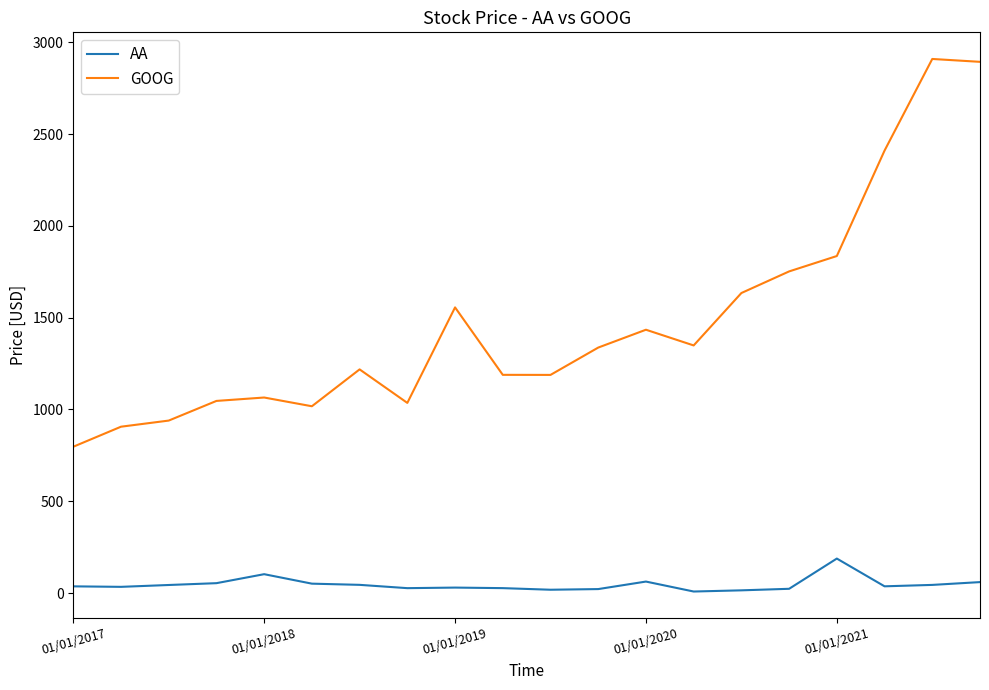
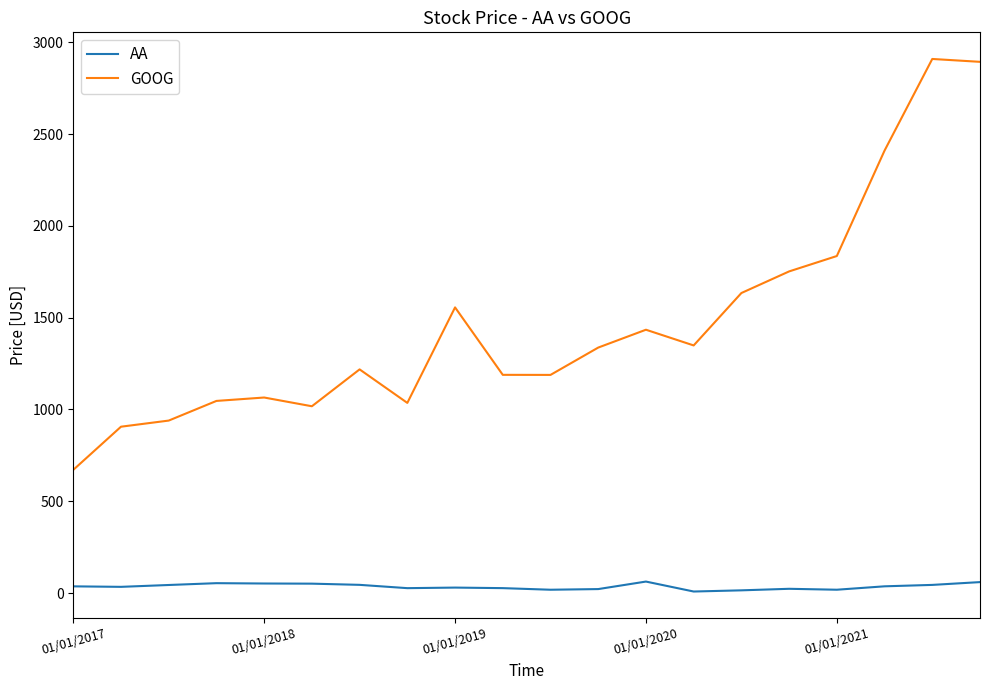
  {
    "AA": {
      "01/01/2017": 40,
-     "01/01/2018": 100,
+     "01/01/2018": 50,
      "01/01/2019": 30,
      "01/01/2020": 60,
-     "01/01/2021": 190
+     "01/01/2021": 20
    },
    "GOOG": {
-     "01/01/2017": 800,
+     "01/01/2017": 670,
      "01/01/2018": 1060,
      "01/01/2019": 1560,
      "01/01/2020": 1430,
      "01/01/2021": 1840
    }
  }
